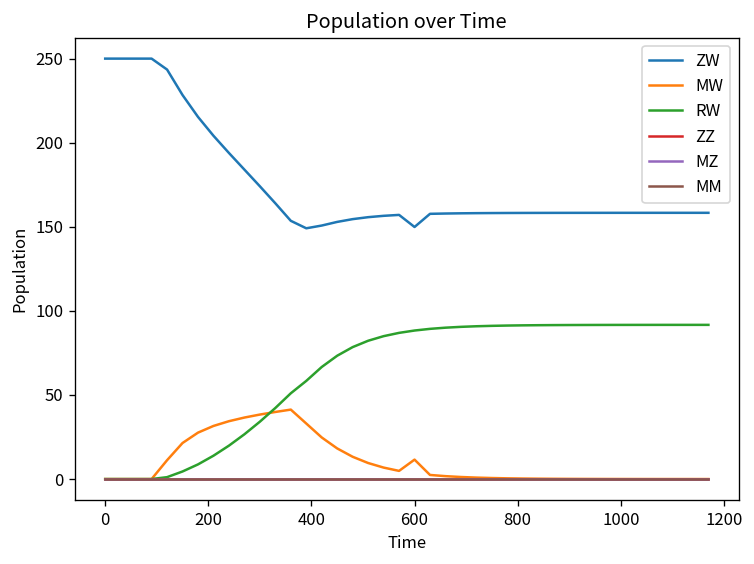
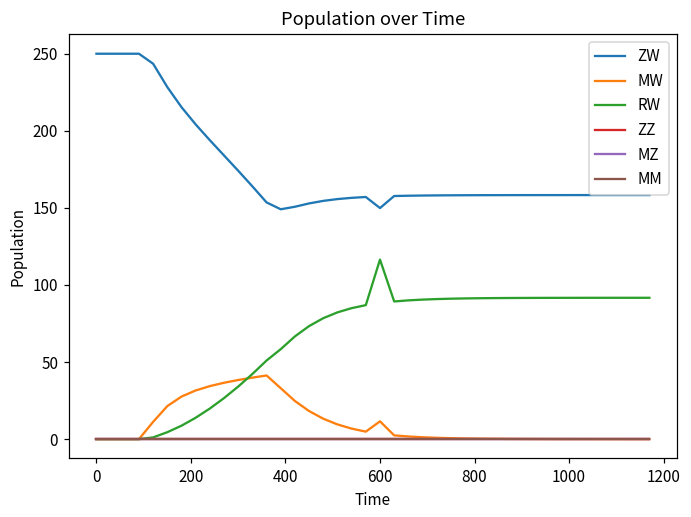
  {
    "ZW": {
      "0": 250,
      "600": 150
    },
    "MW": {
      "600": 12
    },
    "RW": {
-     "600": 88
+     "600": 116
    },
    "MM": {
      "600": 0
    }
  }
